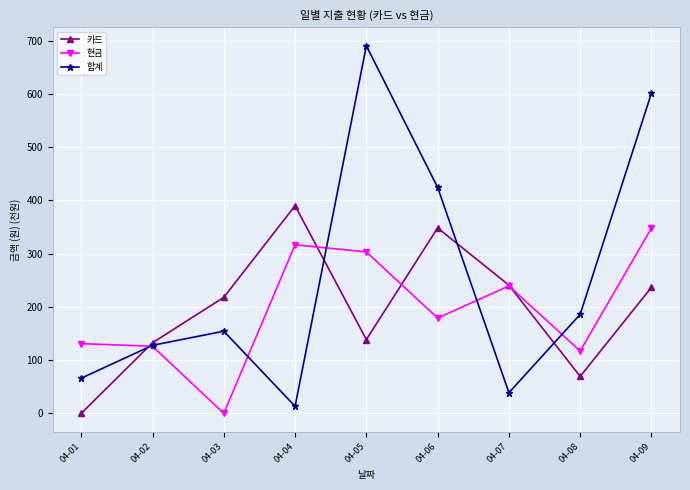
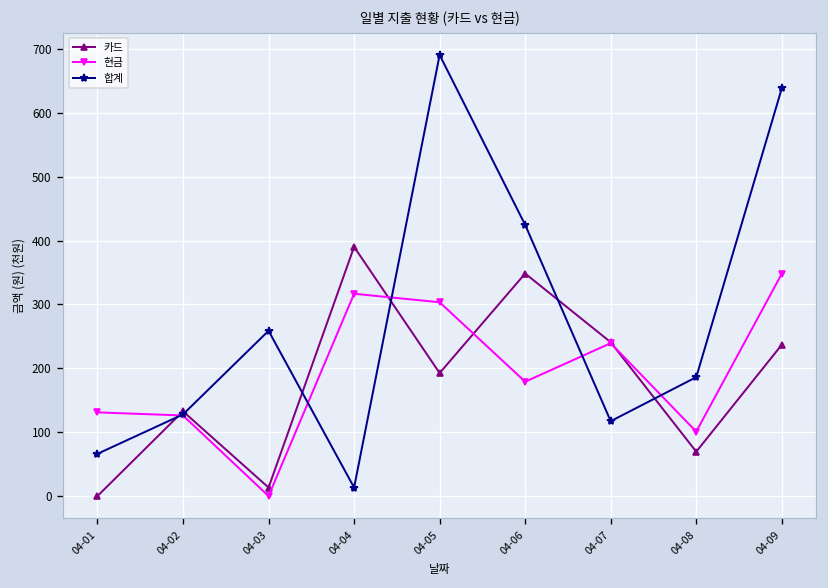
  {
    "카드": {
      "04-01": 0,
-     "04-03": 220,
+     "04-03": 10,
      "04-04": 390,
-     "04-05": 140,
+     "04-05": 190,
      "04-06": 350,
      "04-08": 70,
      "04-09": 240
    },
    "현금": {
      "04-01": 130,
      "04-03": 0,
      "04-04": 320,
      "04-05": 300,
      "04-06": 180,
-     "04-08": 120,
+     "04-08": 100,
      "04-09": 350
    },
    "합계": {
      "04-01": 70,
-     "04-03": 150,
+     "04-03": 260,
      "04-04": 10,
      "04-05": 690,
      "04-06": 420,
-     "04-07": 40,
+     "04-07": 120,
      "04-08": 190,
-     "04-09": 600
+     "04-09": 640
    }
  }
